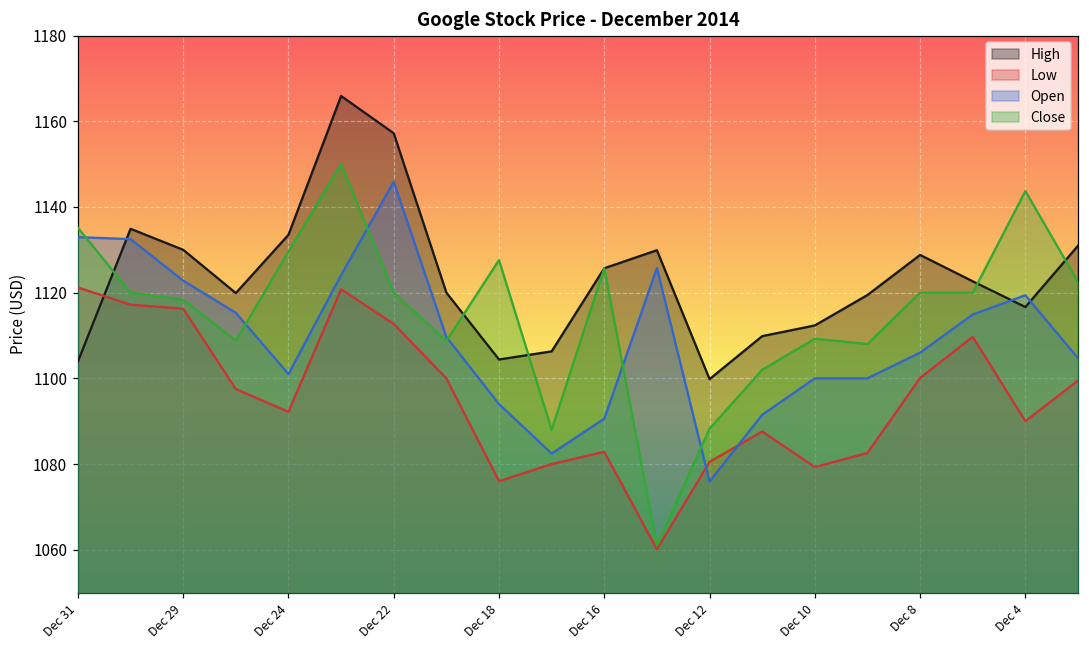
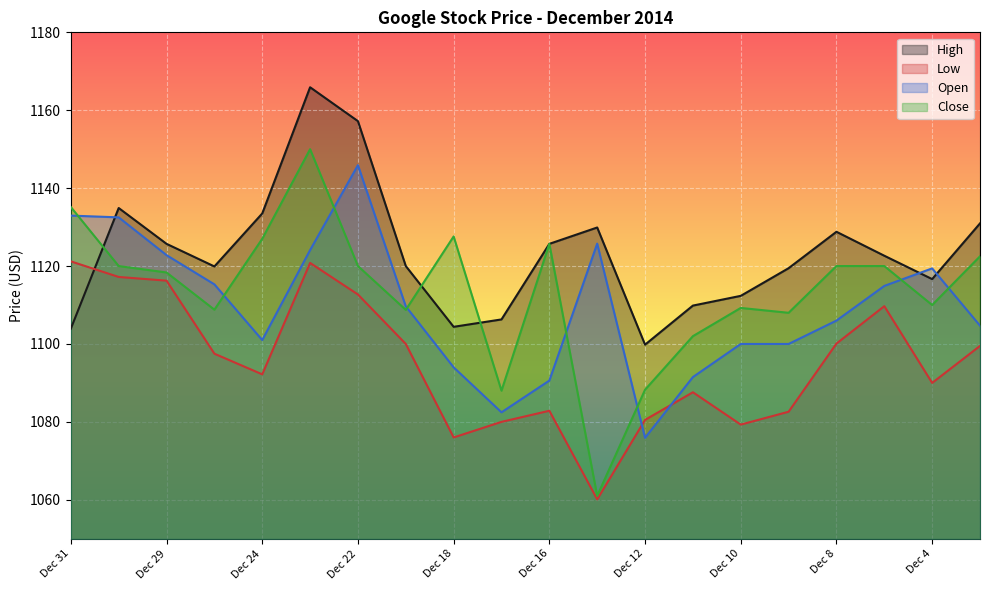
  {
    "High": {
      "Dec 31": 1104,
-     "Dec 29": 1130,
+     "Dec 29": 1126,
      "Dec 24": 1134,
      "Dec 22": 1157,
      "Dec 18": 1104,
      "Dec 12": 1100,
      "Dec 10": 1112,
      "Dec 8": 1129,
      "Dec 4": 1117
    },
    "Low": {
      "Dec 31": 1121,
      "Dec 29": 1116,
      "Dec 24": 1092,
      "Dec 22": 1113,
      "Dec 18": 1076,
      "Dec 16": 1083,
      "Dec 12": 1081,
      "Dec 10": 1079,
      "Dec 8": 1100,
      "Dec 4": 1090
    },
    "Open": {
      "Dec 31": 1133,
      "Dec 29": 1123,
      "Dec 24": 1101,
      "Dec 22": 1146,
      "Dec 18": 1094,
      "Dec 16": 1091,
      "Dec 12": 1076,
      "Dec 10": 1100,
      "Dec 8": 1106,
      "Dec 4": 1119
    },
    "Close": {
      "Dec 31": 1135,
      "Dec 29": 1118,
-     "Dec 24": 1130,
+     "Dec 24": 1127,
      "Dec 22": 1120,
      "Dec 18": 1128,
      "Dec 12": 1088,
      "Dec 10": 1109,
      "Dec 8": 1120,
-     "Dec 4": 1144
+     "Dec 4": 1110
    }
  }
